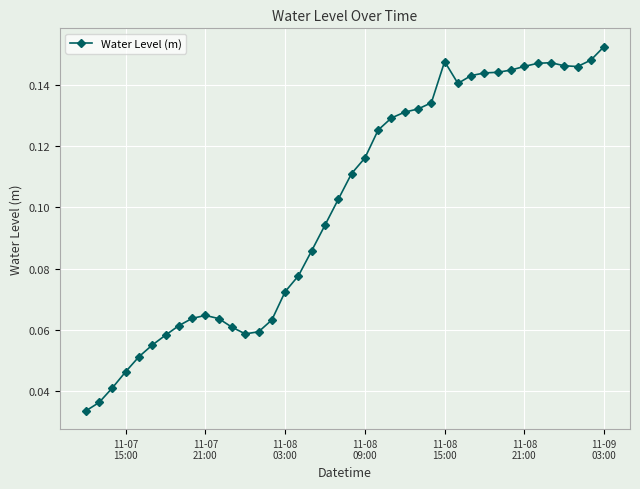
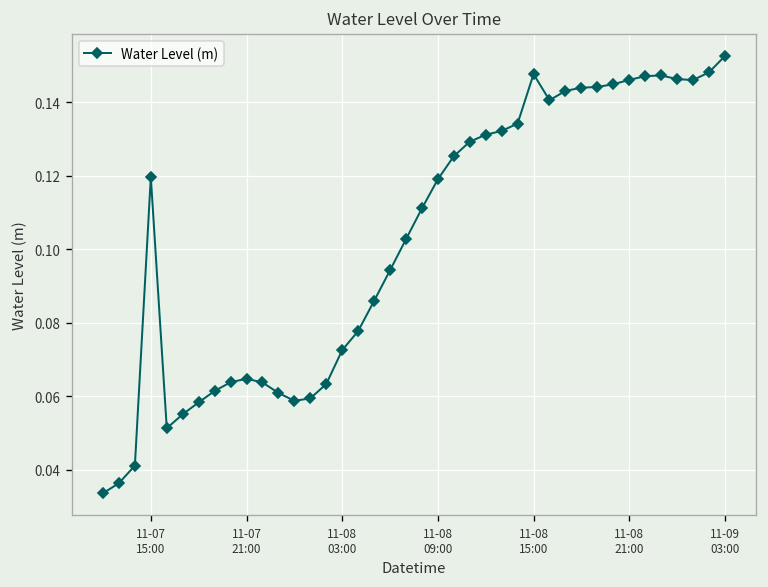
  {
-   "11-07 15:00": 0.046,
+   "11-07 15:00": 0.120,
    "11-07 21:00": 0.065,
    "11-08 03:00": 0.072,
-   "11-08 09:00": 0.116,
+   "11-08 09:00": 0.119,
    "11-08 15:00": 0.148,
    "11-08 21:00": 0.146,
    "11-09 03:00": 0.153
  }
